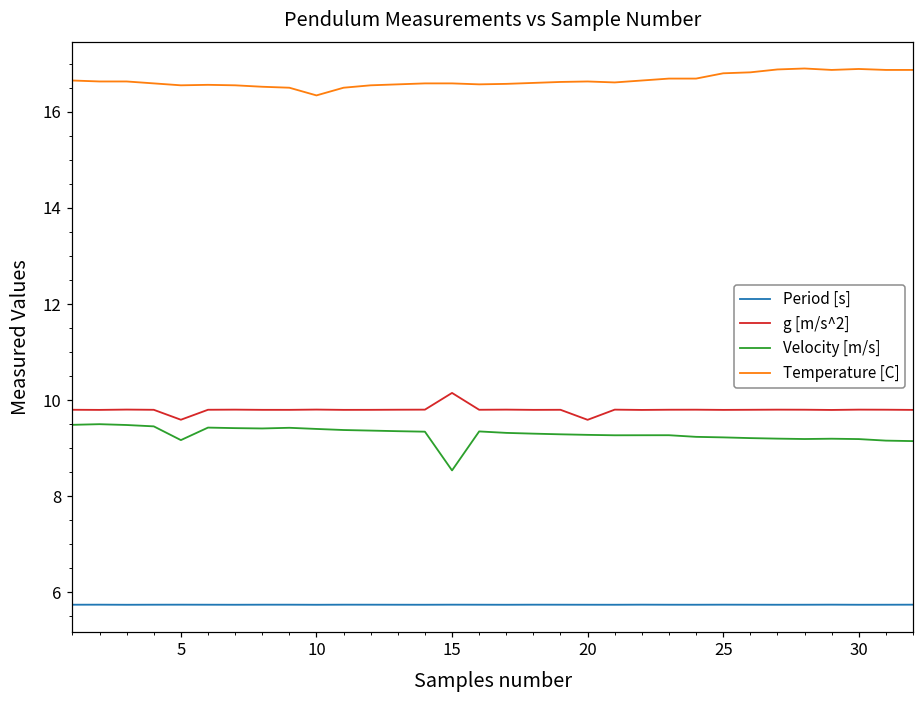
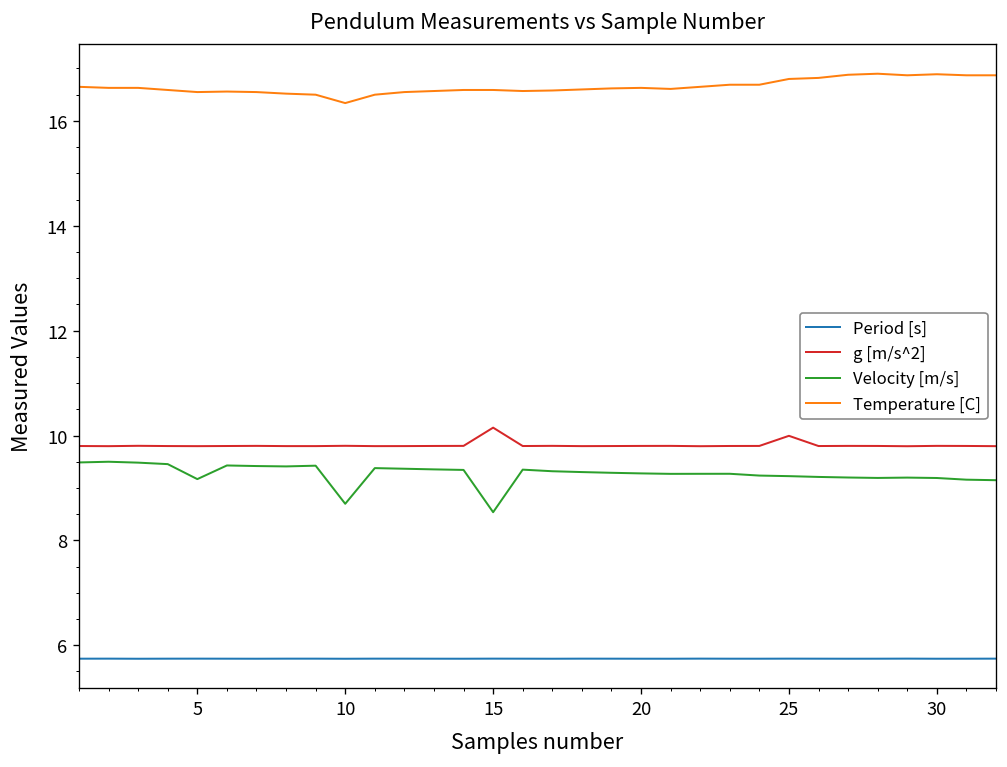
  {
    "Period [s]": {
      "5": 5.7,
      "10": 5.7,
      "15": 5.7,
      "20": 5.7,
      "25": 5.7,
      "30": 5.7
    },
    "g [m/s^2]": {
-     "5": 9.6,
+     "5": 9.8,
      "10": 9.8,
      "15": 10.1,
-     "20": 9.6,
-     "25": 9.8,
+     "20": 9.8,
+     "25": 10.0,
      "30": 9.8
    },
    "Velocity [m/s]": {
      "5": 9.2,
-     "10": 9.4,
+     "10": 8.7,
      "15": 8.5,
      "20": 9.3,
      "25": 9.2,
      "30": 9.2
    },
    "Temperature [C]": {
      "5": 16.6,
      "10": 16.3,
      "15": 16.6,
      "20": 16.6,
      "25": 16.8,
      "30": 16.9
    }
  }
